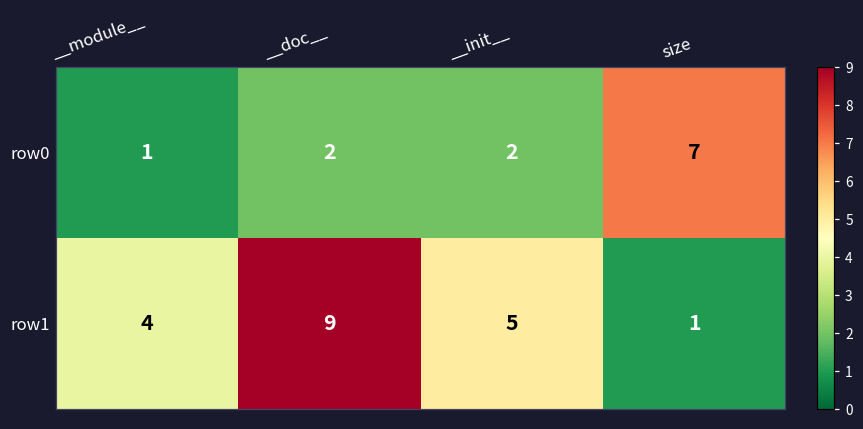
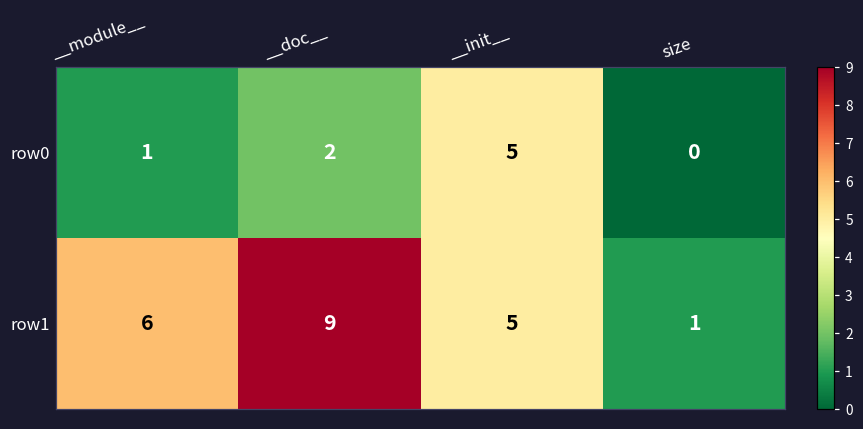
  {
    "row0": {
      "__module__": 1,
      "__doc__": 2,
-     "__init__": 2,
-     "size": 7
+     "__init__": 5,
+     "size": 0
    },
    "row1": {
-     "__module__": 4,
+     "__module__": 6,
      "__doc__": 9,
      "__init__": 5,
      "size": 1
    }
  }
